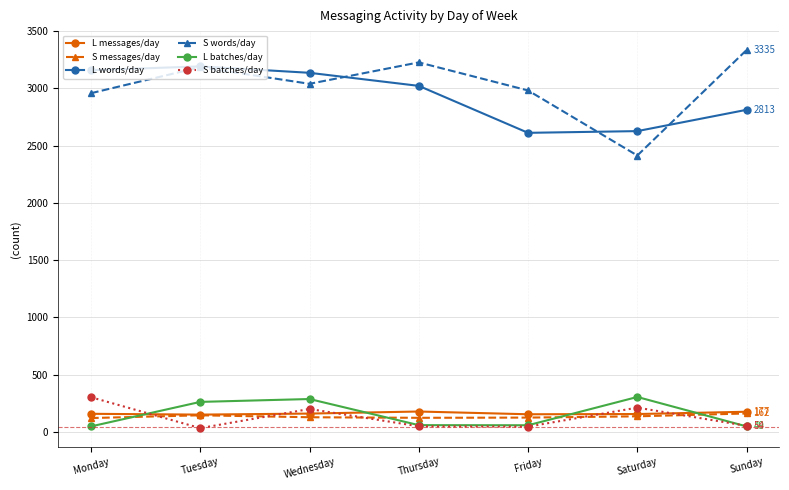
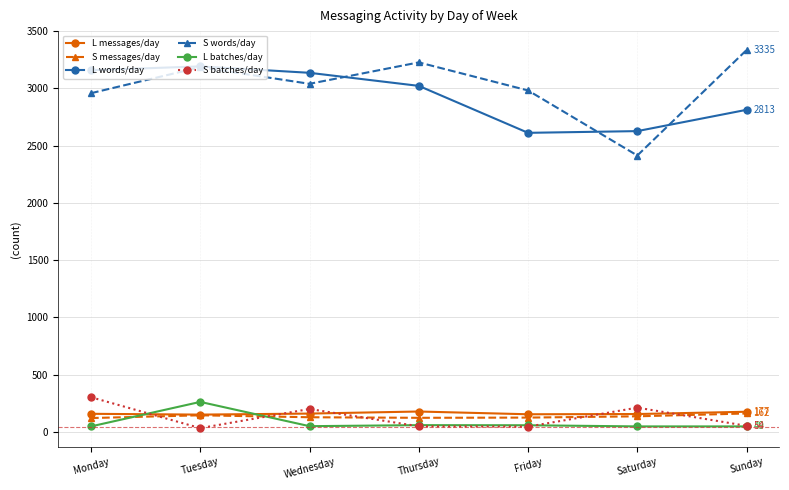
  {
    "L batches/day": {
      "Monday": 50,
      "Tuesday": 260,
-     "Wednesday": 290,
-     "Saturday": 310
+     "Wednesday": 50,
+     "Saturday": 50
    },
    "S batches/day": {
      "Monday": 300,
      "Tuesday": 30,
      "Wednesday": 200,
      "Saturday": 210
    }
  }
